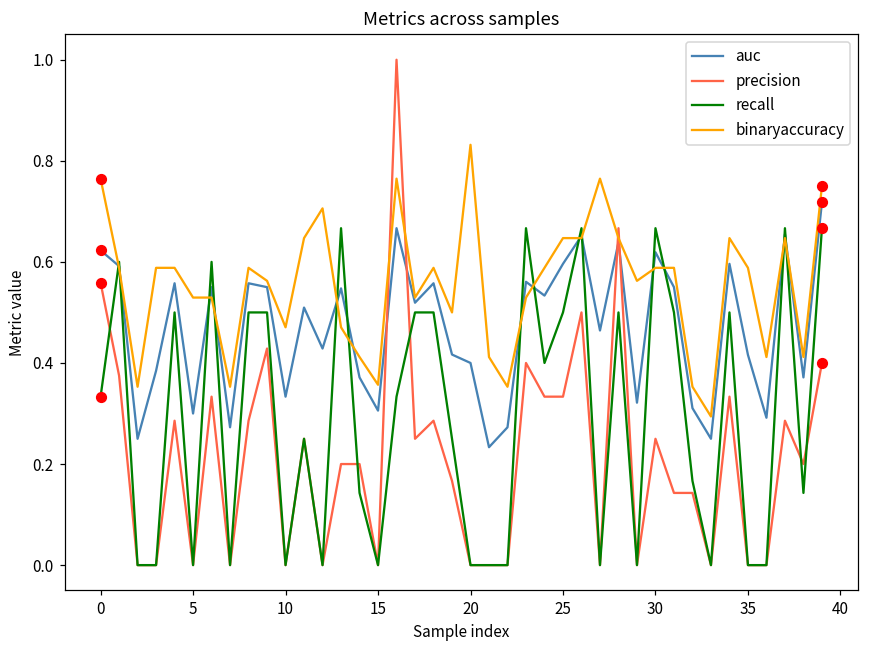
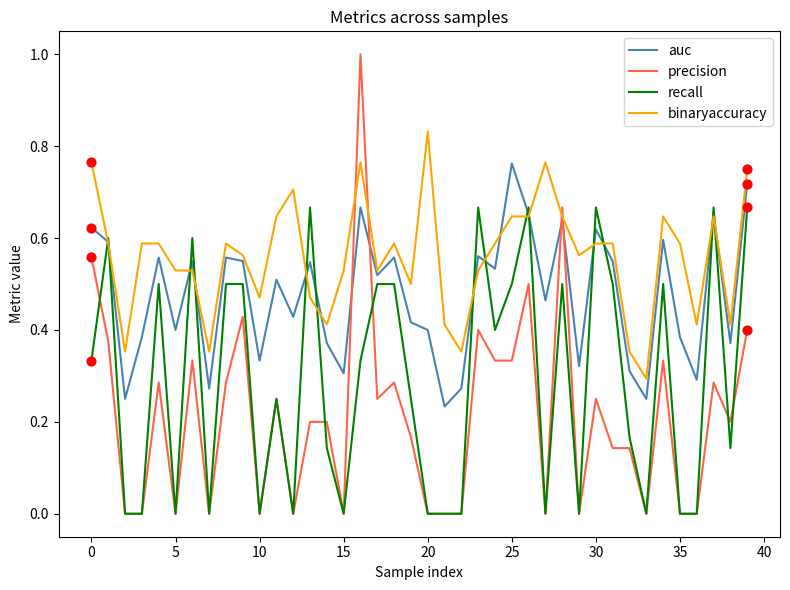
  {
    "auc": {
-     "5": 0.3,
+     "5": 0.4,
      "10": 0.33,
      "15": 0.31,
      "20": 0.40,
-     "25": 0.60,
+     "25": 0.76,
      "30": 0.62,
-     "35": 0.42
+     "35": 0.38
    },
    "precision": {
      "25": 0.33,
      "30": 0.25
    },
    "recall": {
      "25": 0.50,
      "30": 0.67
    },
    "binaryaccuracy": {
      "5": 0.53,
      "10": 0.47,
-     "15": 0.36,
+     "15": 0.53,
      "20": 0.83,
      "25": 0.65,
      "30": 0.59,
      "35": 0.59
    }
  }
